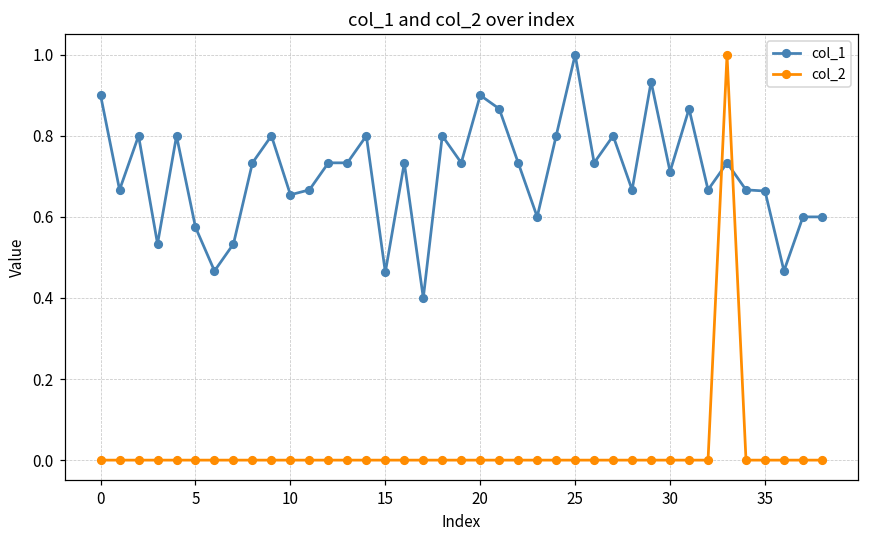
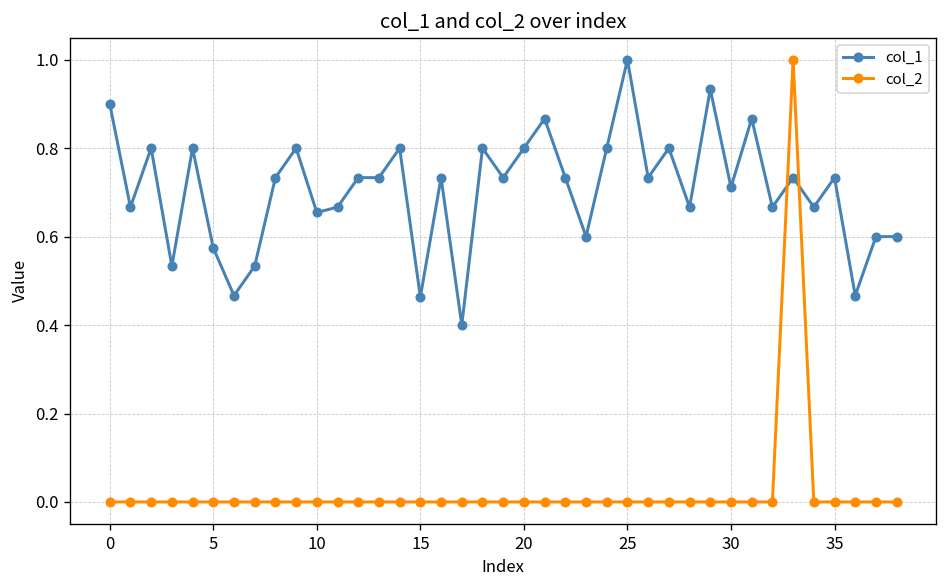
  {
    "col_1": {
      "0": 0.90,
      "5": 0.57,
      "10": 0.65,
      "15": 0.46,
-     "20": 0.9,
+     "20": 0.8,
      "25": 1.00,
      "30": 0.71,
-     "35": 0.66
+     "35": 0.73
    },
    "col_2": {
      "0": 0.00,
      "5": 0.00,
      "10": 0.00,
      "15": 0.00,
      "20": 0.00,
      "25": 0.00,
      "30": 0.00,
      "35": 0.00
    }
  }
